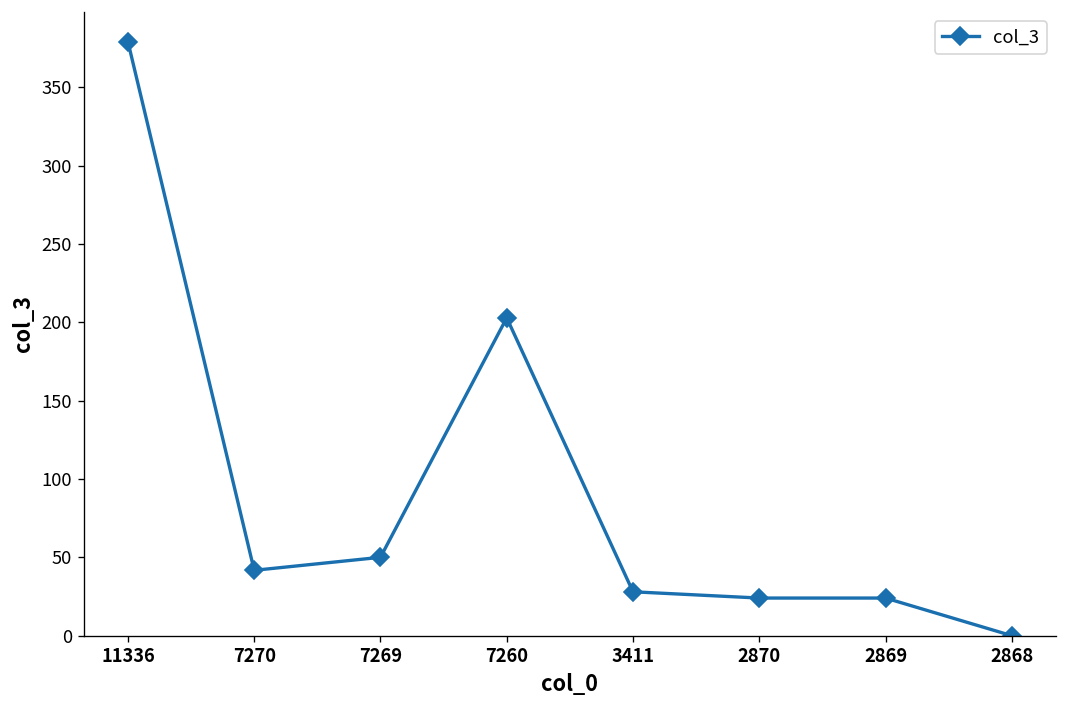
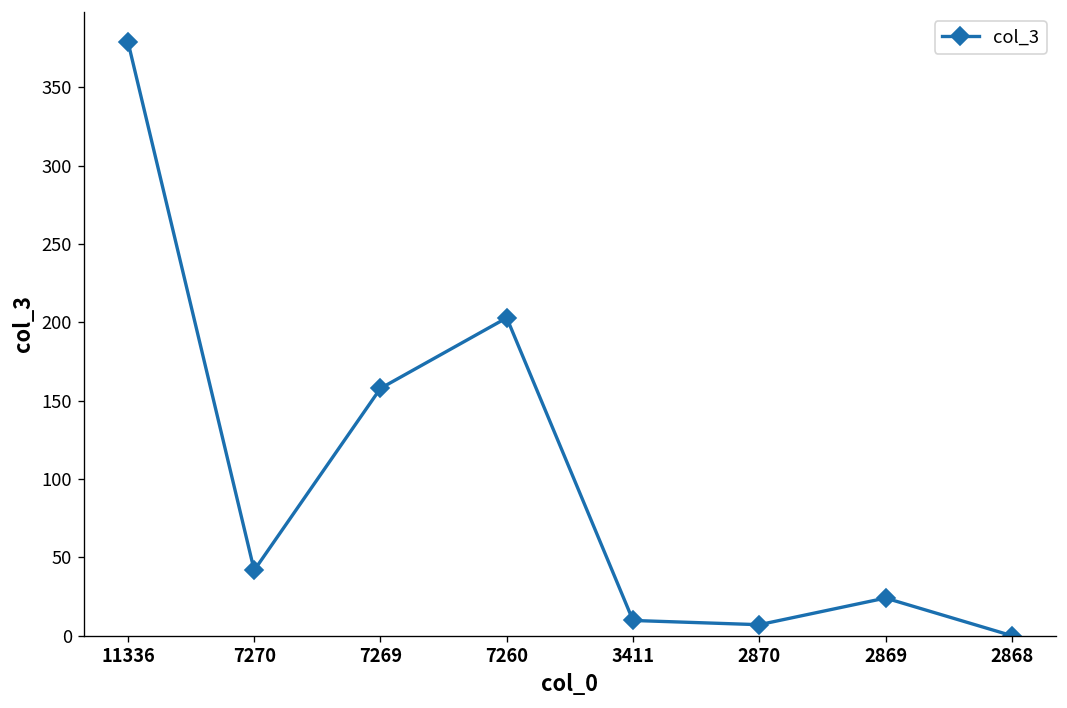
  {
    "11336": 379,
    "7270": 42,
-   "7269": 50,
+   "7269": 158,
    "7260": 203,
-   "3411": 28,
-   "2870": 24,
+   "3411": 10,
+   "2870": 7,
    "2869": 24,
    "2868": 0
  }
